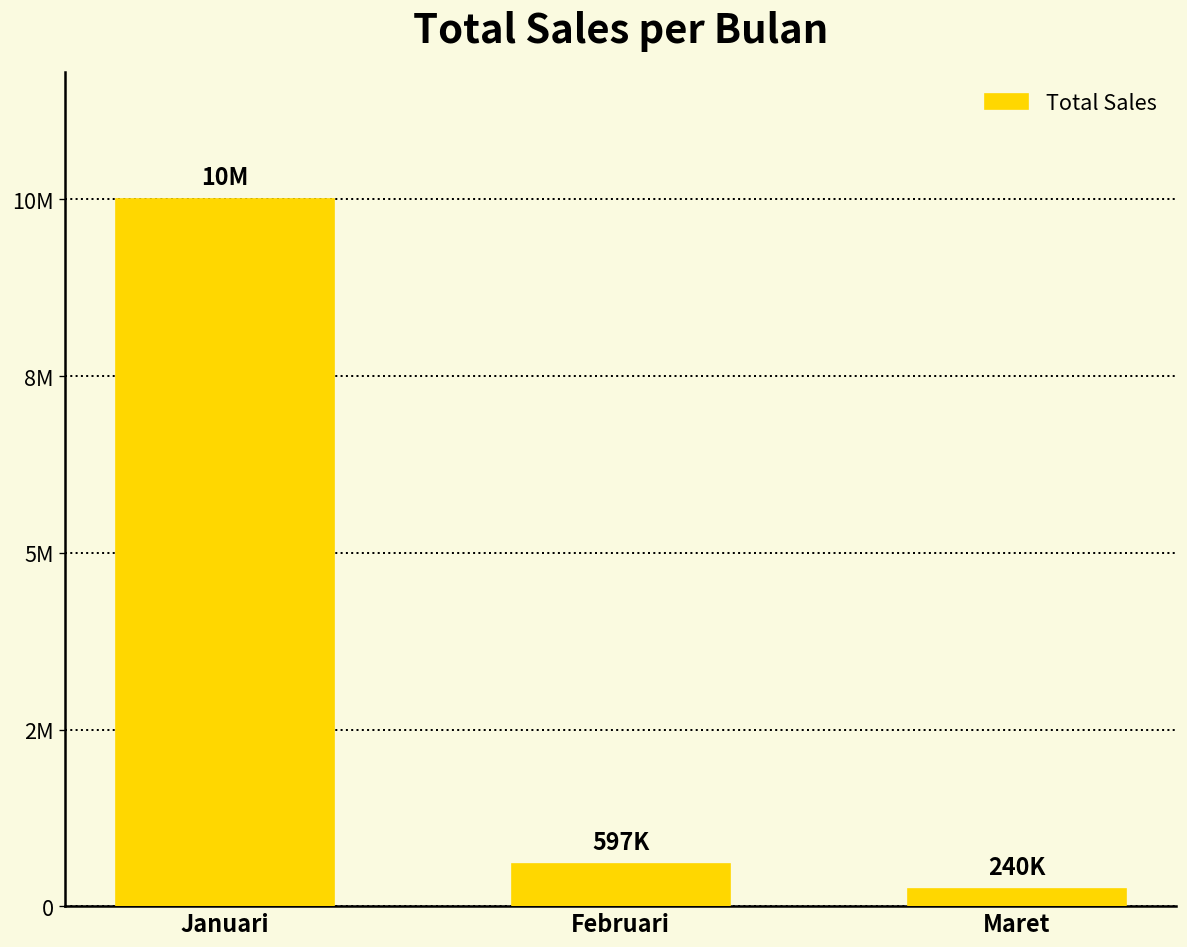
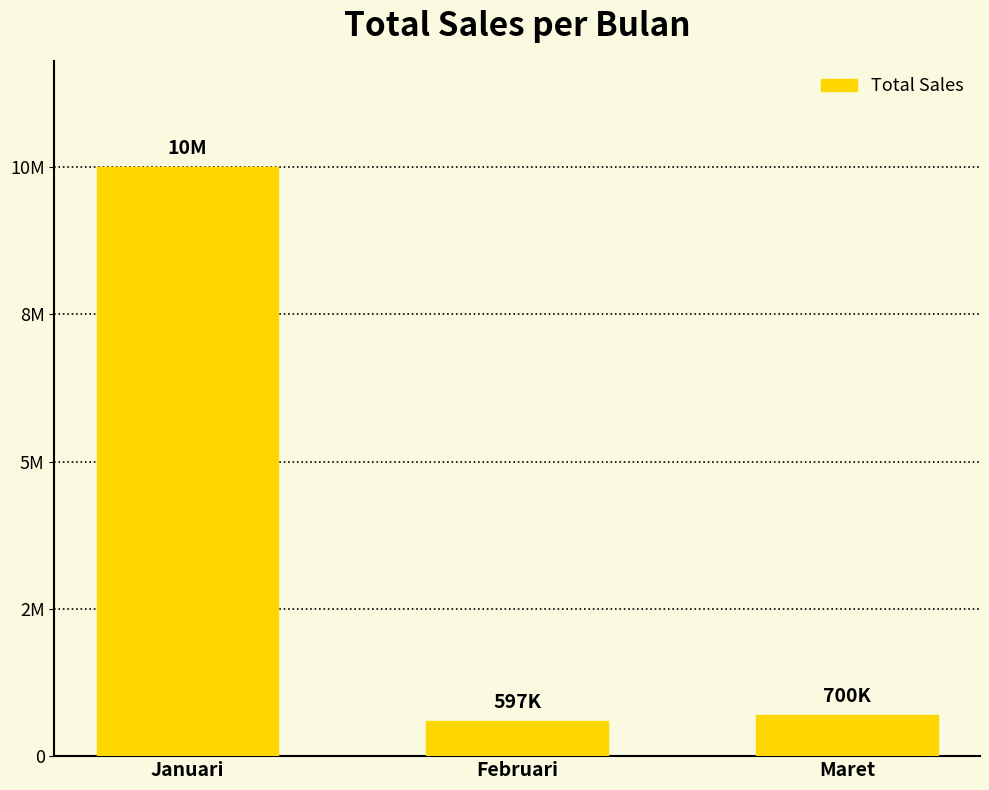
  {
    "Januari": "10M",
    "Februari": "597K",
-   "Maret": "240K"
+   "Maret": "700K"
  }
